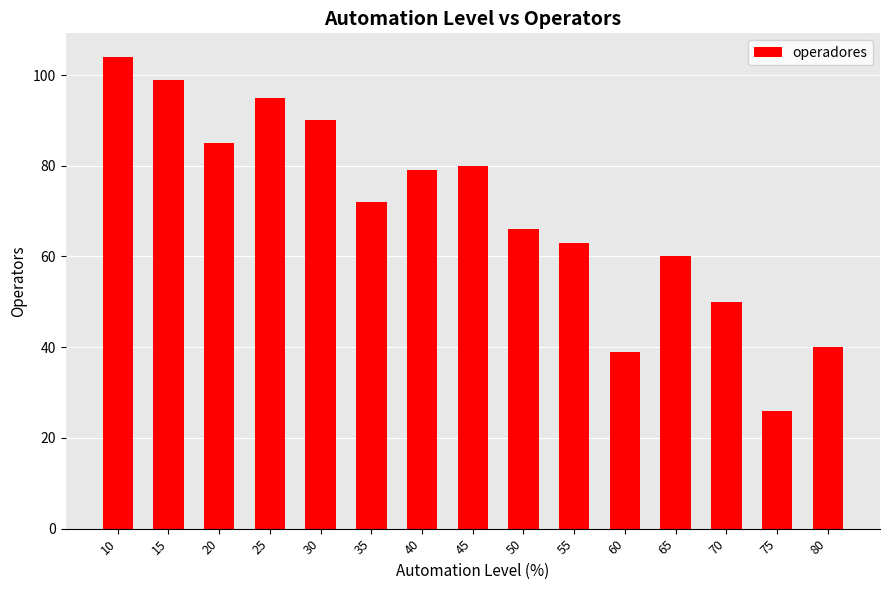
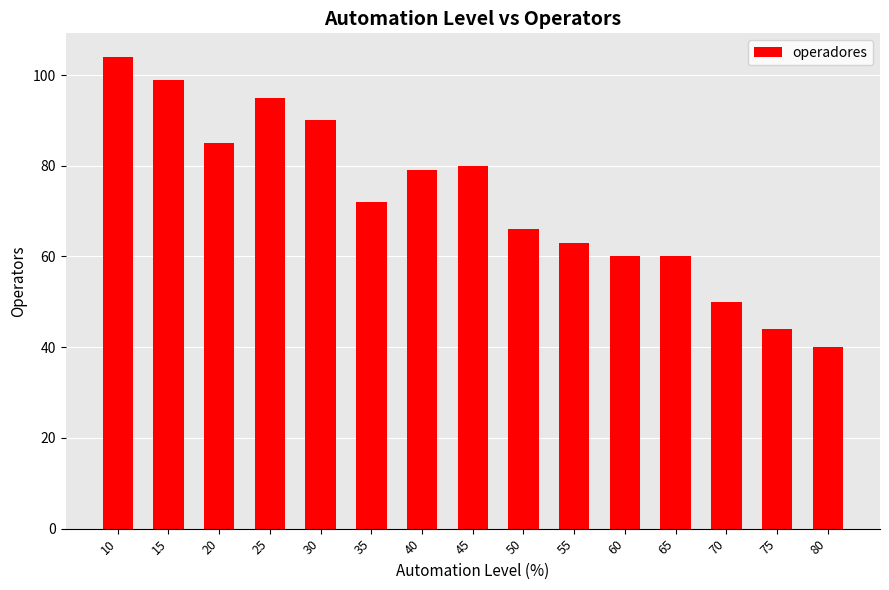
  {
    "10": 104,
    "15": 99,
    "20": 85,
    "25": 95,
    "30": 90,
    "35": 72,
    "40": 79,
    "45": 80,
    "50": 66,
    "55": 63,
-   "60": 39,
+   "60": 60,
    "65": 60,
    "70": 50,
-   "75": 26,
+   "75": 44,
    "80": 40
  }
